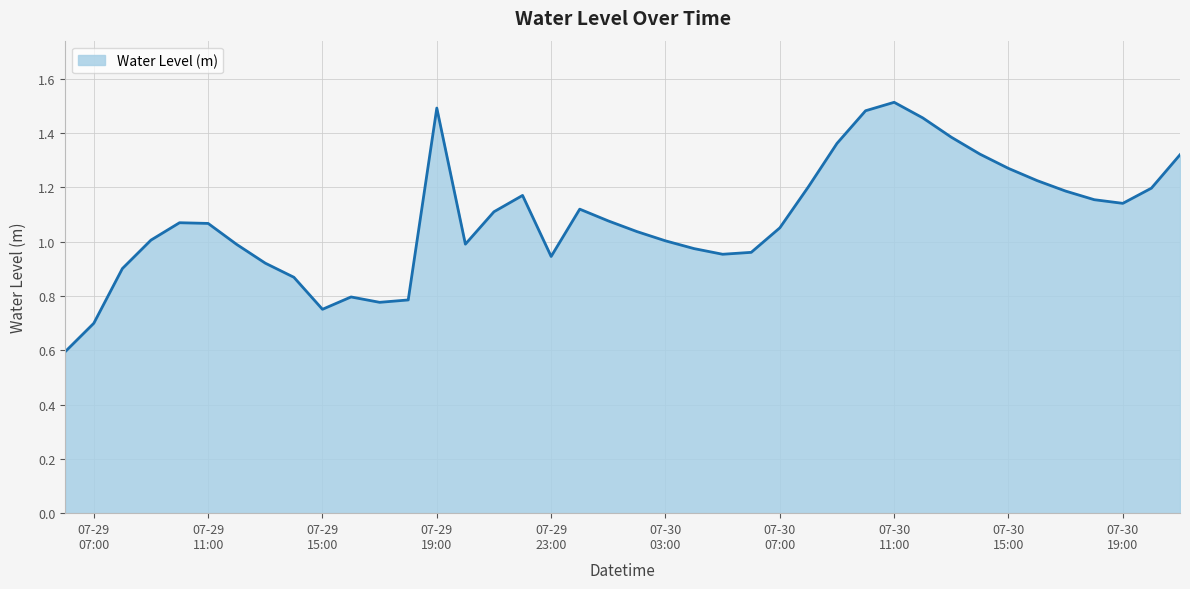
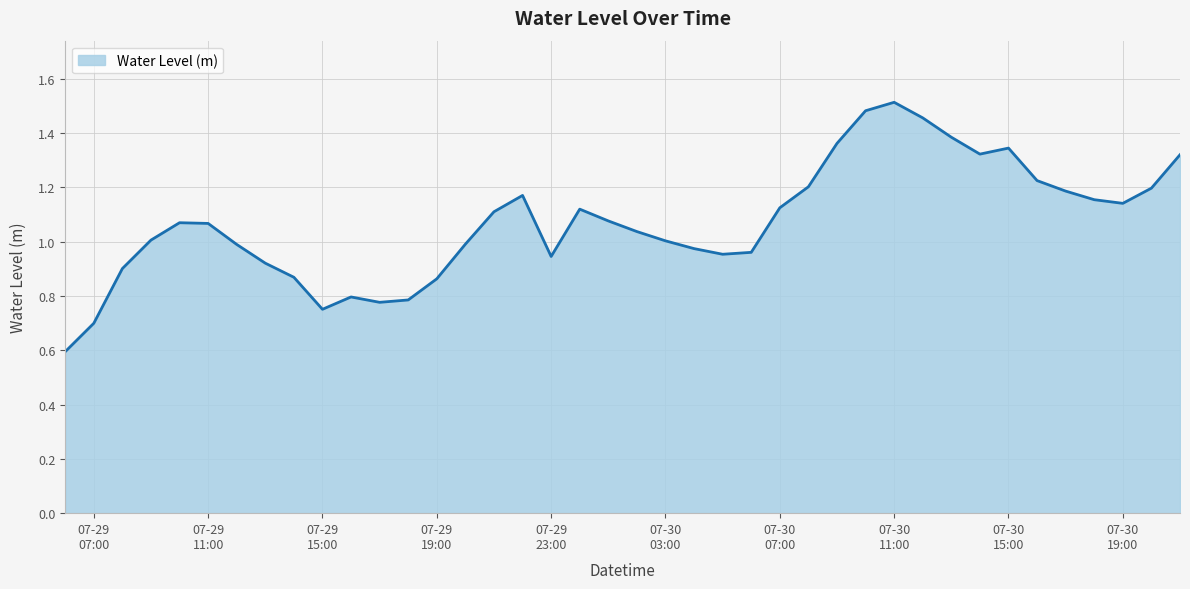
  {
    "07-29 07:00": 0.70,
    "07-29 11:00": 1.07,
    "07-29 15:00": 0.75,
-   "07-29 19:00": 1.49,
+   "07-29 19:00": 0.86,
    "07-29 23:00": 0.95,
    "07-30 03:00": 1.00,
-   "07-30 07:00": 1.05,
+   "07-30 07:00": 1.12,
    "07-30 11:00": 1.51,
-   "07-30 15:00": 1.27,
+   "07-30 15:00": 1.34,
    "07-30 19:00": 1.14
  }
